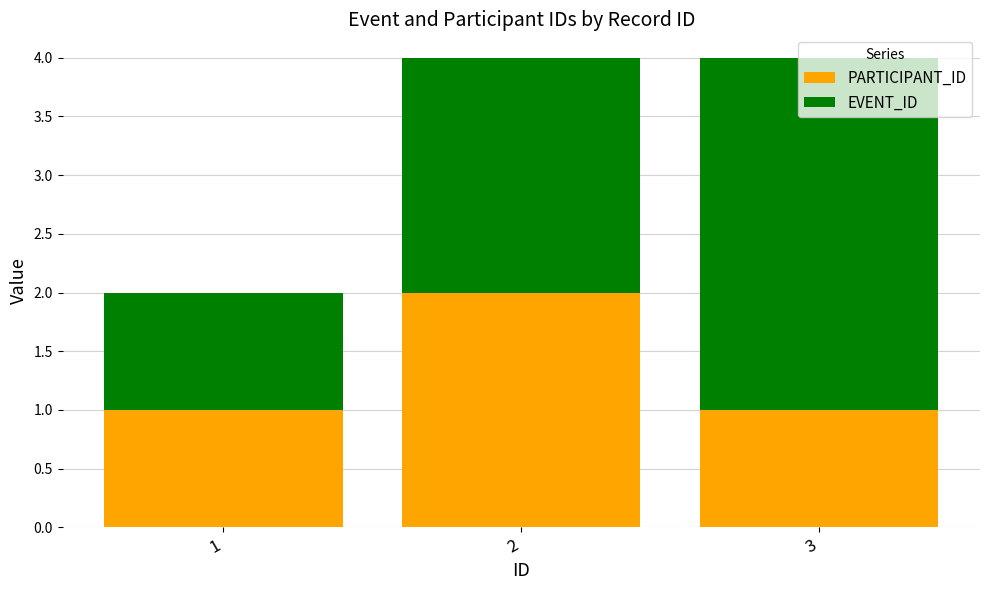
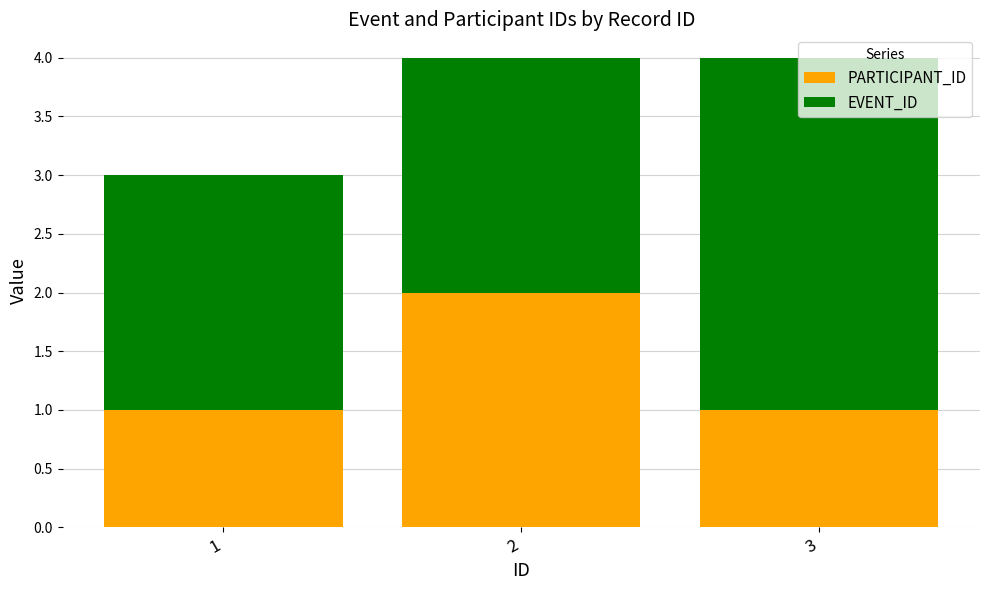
  {
    "PARTICIPANT_ID": {
      "1": 1,
      "2": 2,
      "3": 1
    },
    "EVENT_ID": {
-     "1": 1,
+     "1": 2,
      "2": 2
    }
  }
